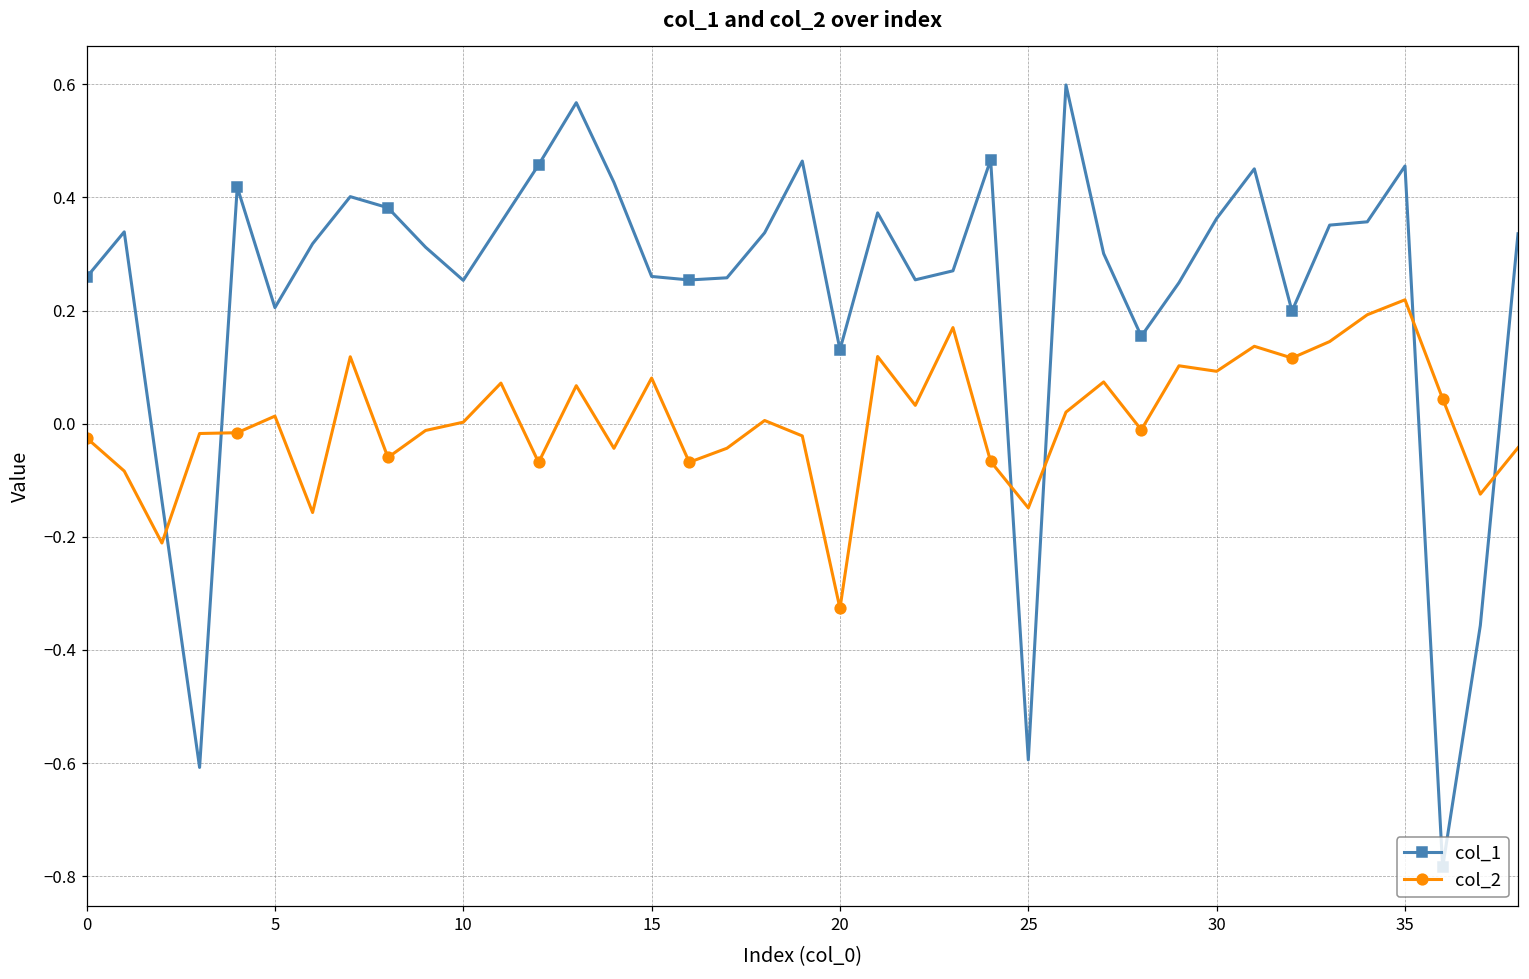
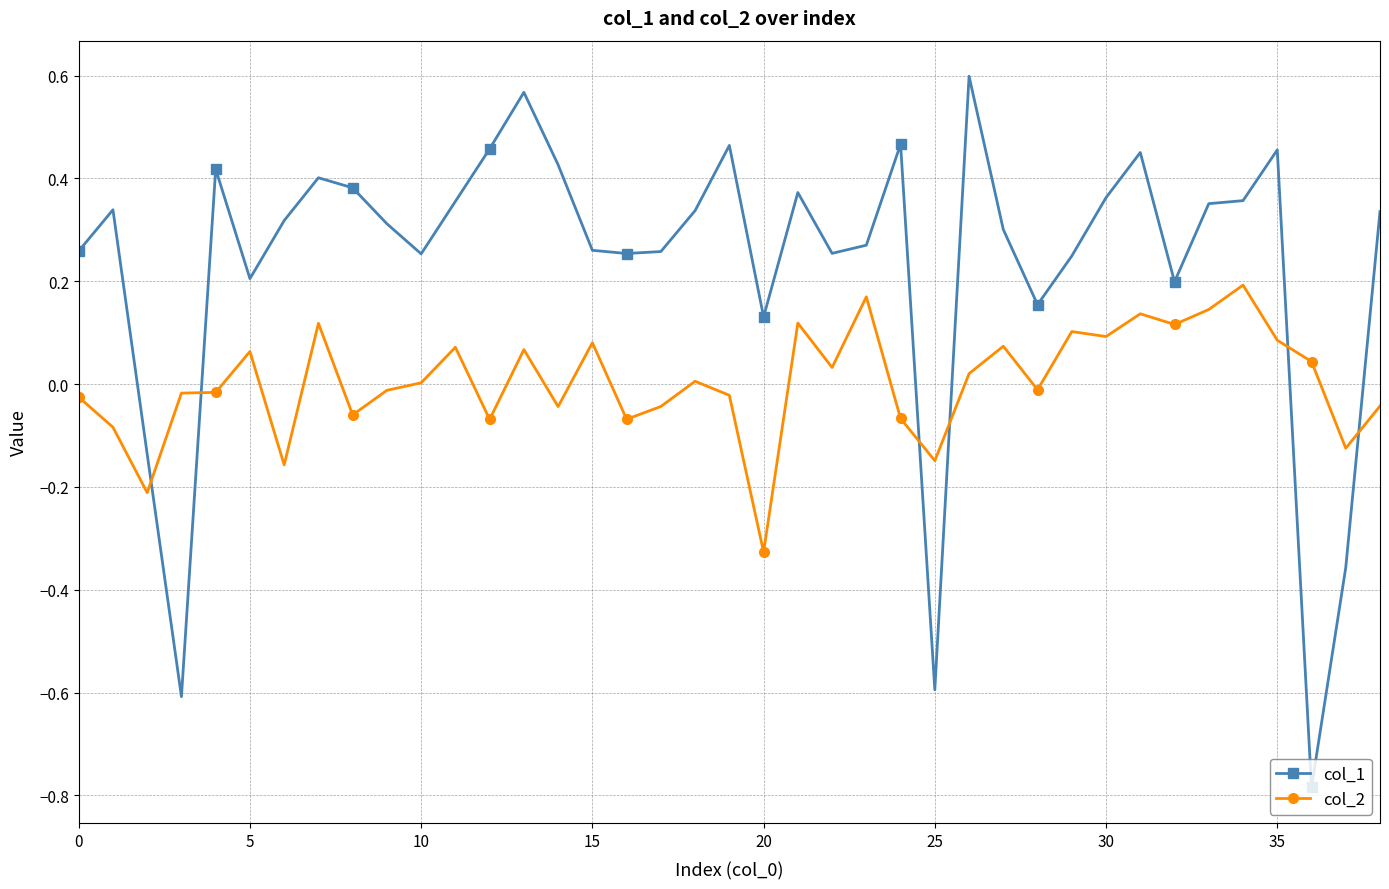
  {
    "col_1": {
      "0": 0.26,
      "5": 0.21,
      "10": 0.25,
      "15": 0.26,
      "20": 0.13,
      "25": -0.59,
      "30": 0.36,
      "35": 0.46
    },
    "col_2": {
      "0": -0.03,
-     "5": 0.01,
+     "5": 0.06,
      "10": 0.00,
      "15": 0.08,
      "20": -0.33,
      "25": -0.15,
      "30": 0.09,
-     "35": 0.22
+     "35": 0.09
    }
  }
